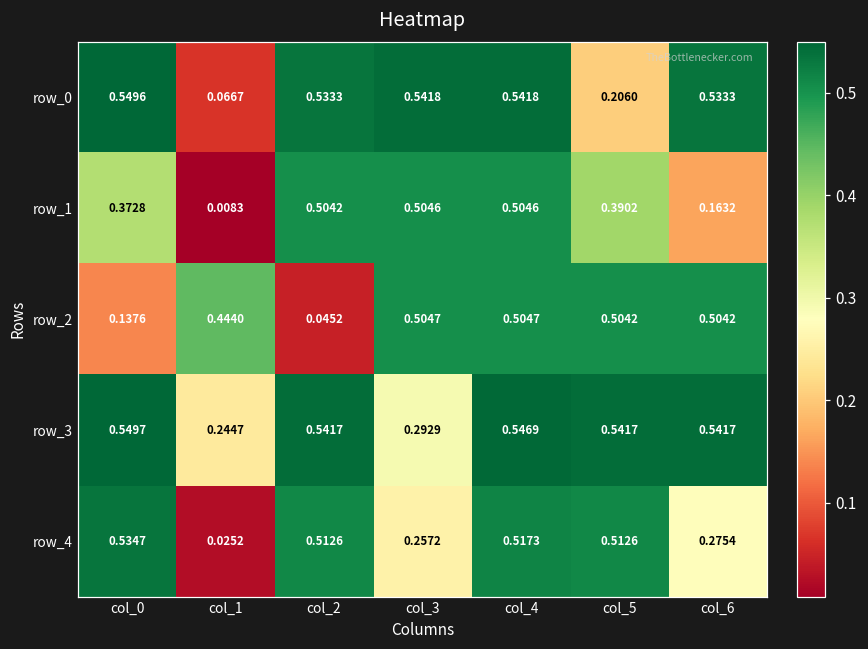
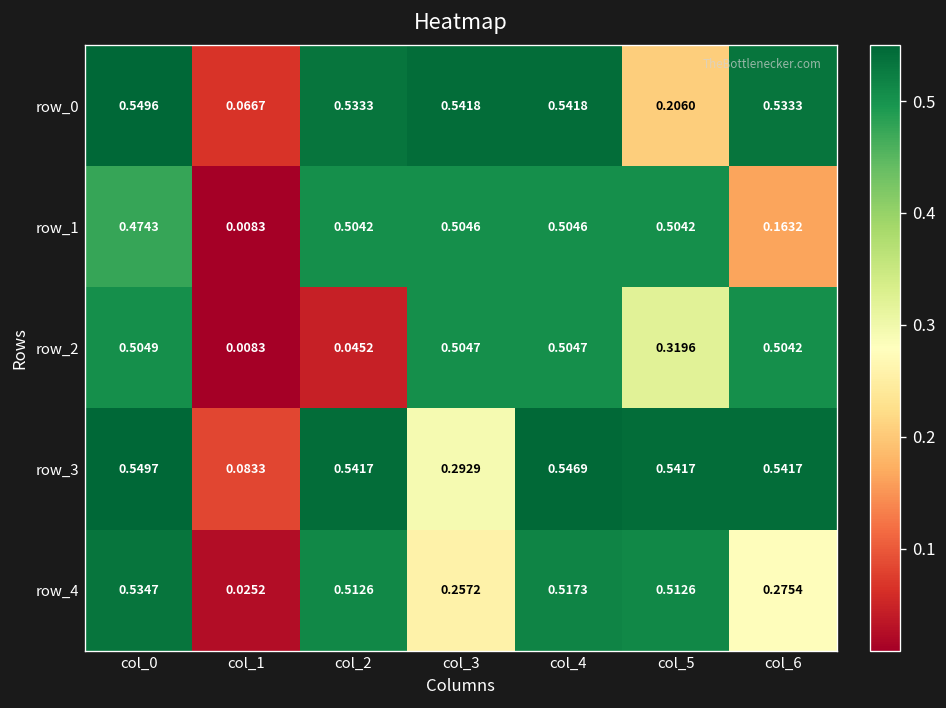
  {
    "row_0": {
      "col_0": 0.5496,
      "col_1": 0.0667,
      "col_2": 0.5333,
      "col_3": 0.5418,
      "col_4": 0.5418,
      "col_5": 0.2060
    },
    "row_1": {
-     "col_0": 0.3728,
+     "col_0": 0.4743,
      "col_1": 0.0083,
      "col_2": 0.5042,
      "col_3": 0.5046,
      "col_4": 0.5046,
-     "col_5": 0.3902,
+     "col_5": 0.5042,
      "col_6": 0.1632
    },
    "row_2": {
-     "col_0": 0.1376,
-     "col_1": 0.4440,
+     "col_0": 0.5049,
+     "col_1": 0.0083,
      "col_2": 0.0452,
      "col_3": 0.5047,
      "col_4": 0.5047,
-     "col_5": 0.5042,
+     "col_5": 0.3196,
      "col_6": 0.5042
    },
    "row_3": {
      "col_0": 0.5497,
-     "col_1": 0.2447,
+     "col_1": 0.0833,
      "col_2": 0.5417,
      "col_3": 0.2929,
      "col_4": 0.5469,
      "col_5": 0.5417,
      "col_6": 0.5417
    },
    "row_4": {
      "col_0": 0.5347,
      "col_1": 0.0252,
      "col_2": 0.5126,
      "col_3": 0.2572,
      "col_4": 0.5173,
      "col_5": 0.5126,
      "col_6": 0.2754
    }
  }
